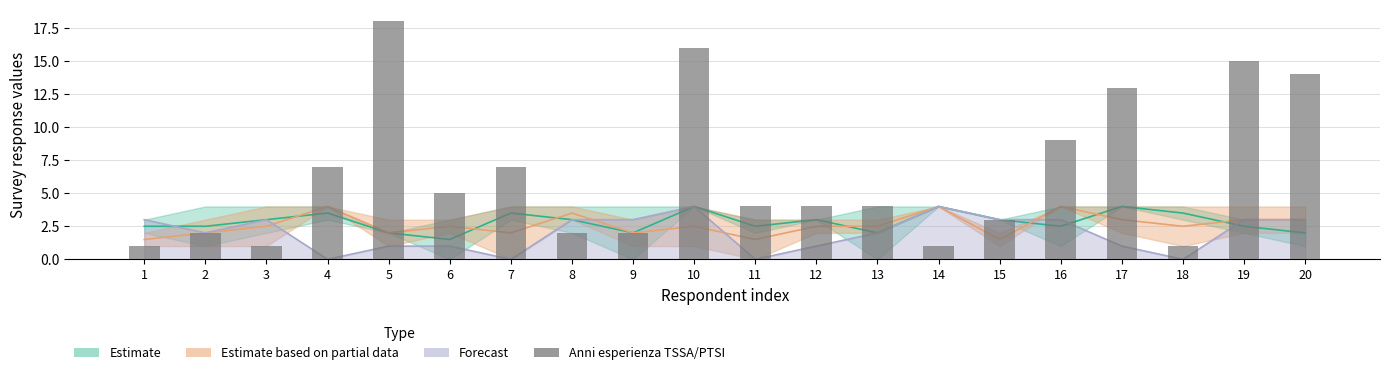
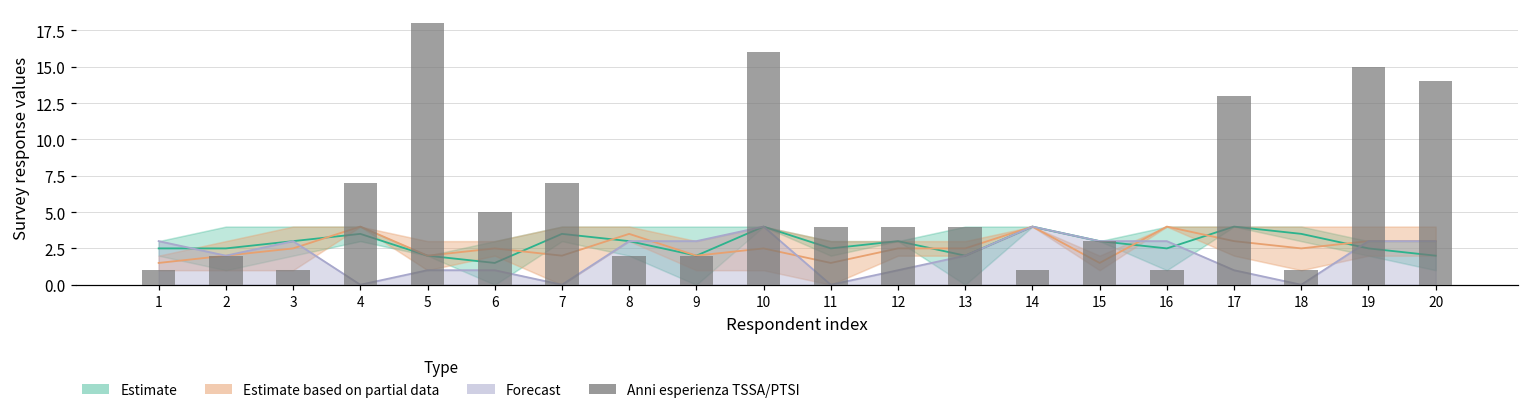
  {
    "Anni esperienza TSSA/PTSI": {
      "1": 1,
      "2": 2,
      "3": 1,
      "4": 7,
      "5": 18,
      "6": 5,
      "7": 7,
      "8": 2,
      "9": 2,
      "10": 16,
      "11": 4,
      "12": 4,
      "13": 4,
      "14": 1,
      "15": 3,
-     "16": 9,
+     "16": 1,
      "17": 13,
      "18": 1,
      "19": 15,
      "20": 14
    }
  }
